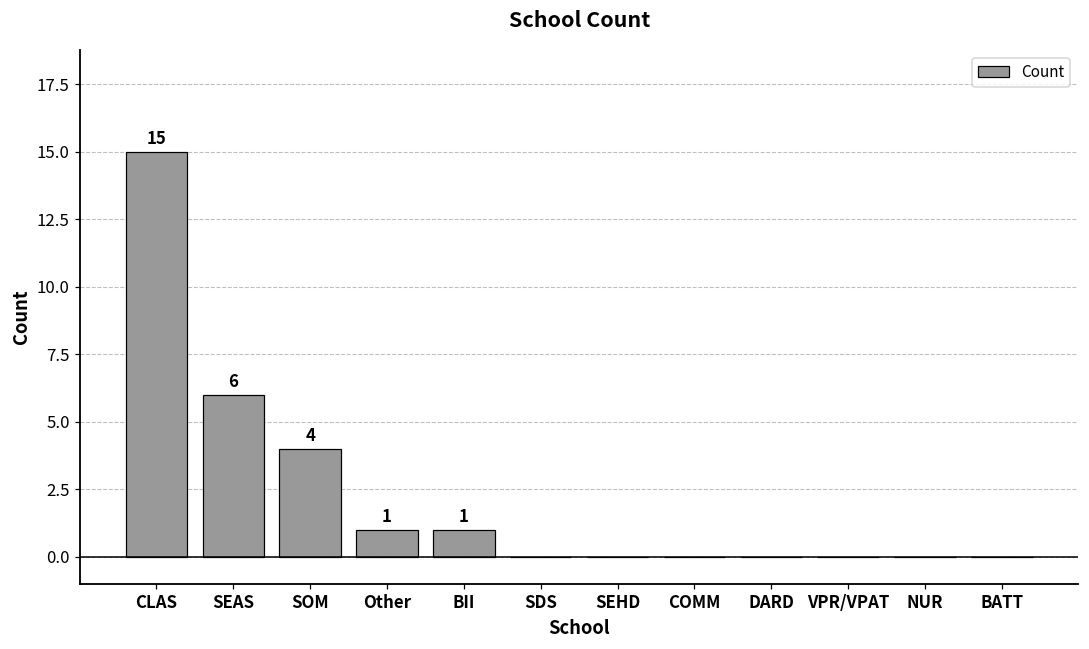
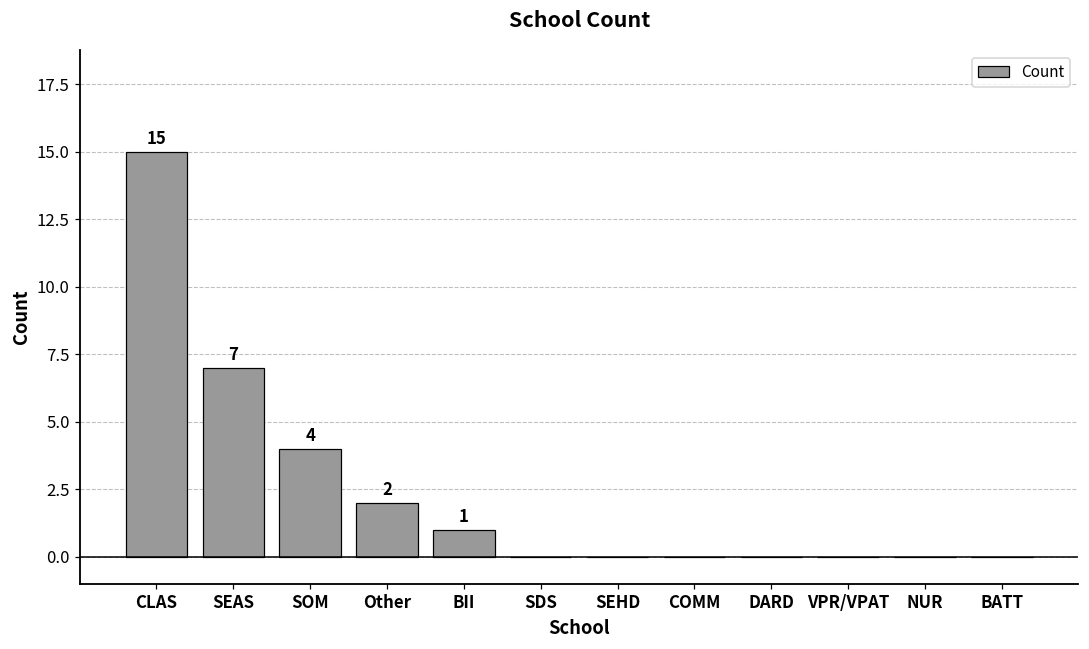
  {
    "CLAS": 15,
-   "SEAS": 6,
+   "SEAS": 7,
    "SOM": 4,
-   "Other": 1,
+   "Other": 2,
    "BII": 1
  }
